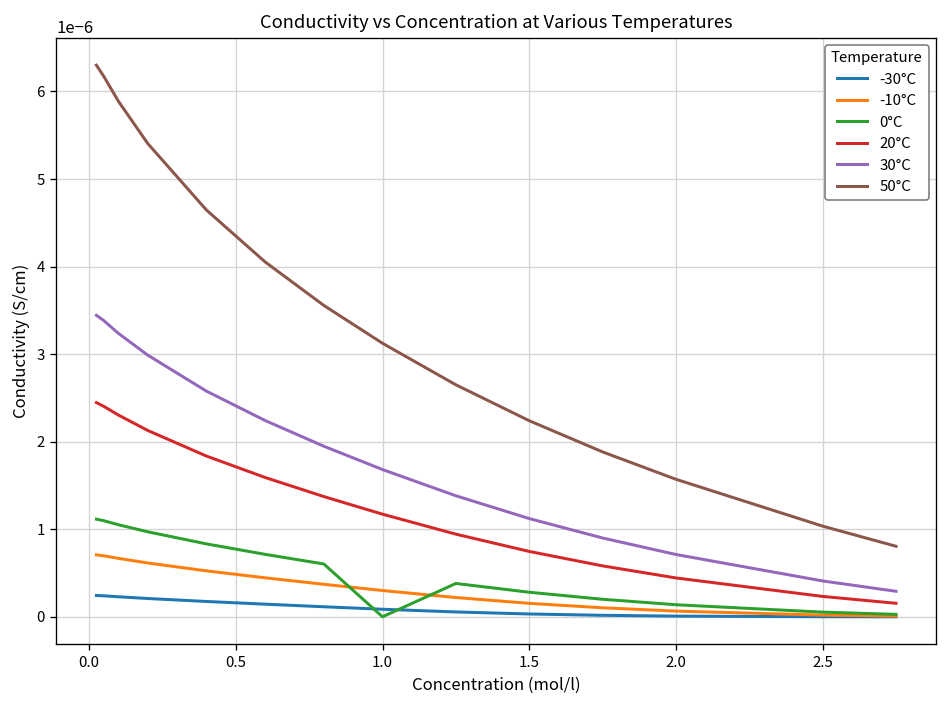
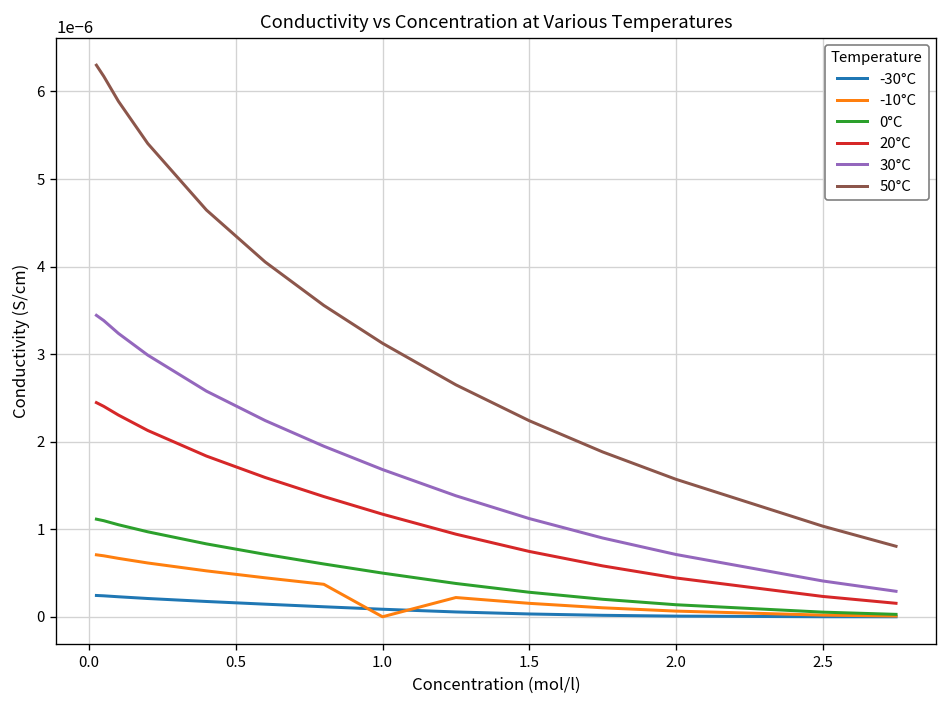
  {
    "-30°C": {
      "1.0": 0.0000001,
      "1.5": 0.0000000,
      "2.0": 0.0000000
    },
    "-10°C": {
-     "1.0": 0.0000003,
+     "1.0": 0.0000000,
      "1.5": 0.0000002,
      "2.0": 0.0000001
    },
    "0°C": {
-     "1.0": 0.0000000,
+     "1.0": 0.0000005,
      "1.5": 0.0000003,
      "2.0": 0.0000001
    },
    "20°C": {
      "1.0": 0.0000012,
      "1.5": 0.0000007,
      "2.0": 0.0000004,
      "2.5": 0.0000002
    },
    "30°C": {
      "1.0": 0.0000017,
      "1.5": 0.0000011,
      "2.0": 0.0000007,
      "2.5": 0.0000004
    },
    "50°C": {
      "1.0": 0.0000031,
      "1.5": 0.0000022,
      "2.0": 0.0000016,
      "2.5": 0.0000010
    }
  }
